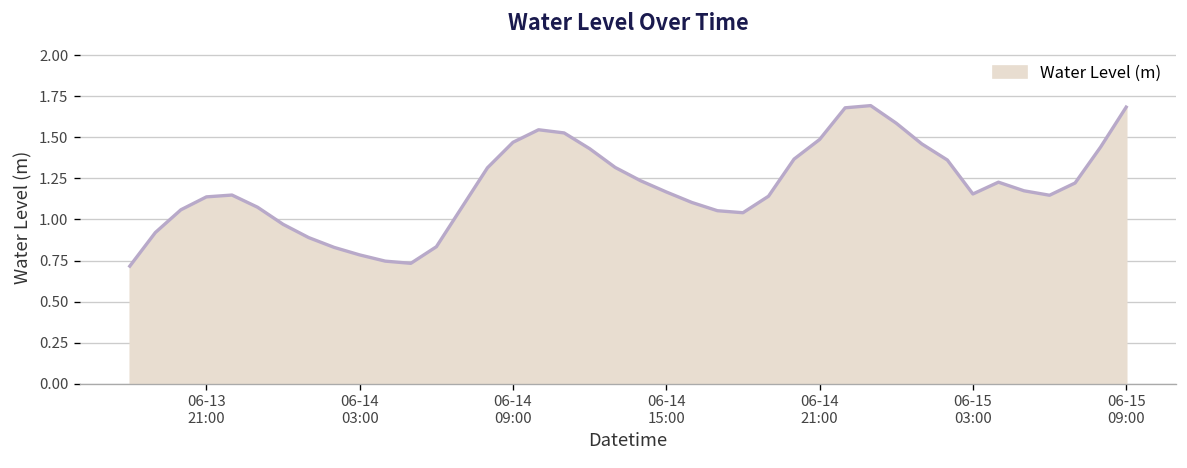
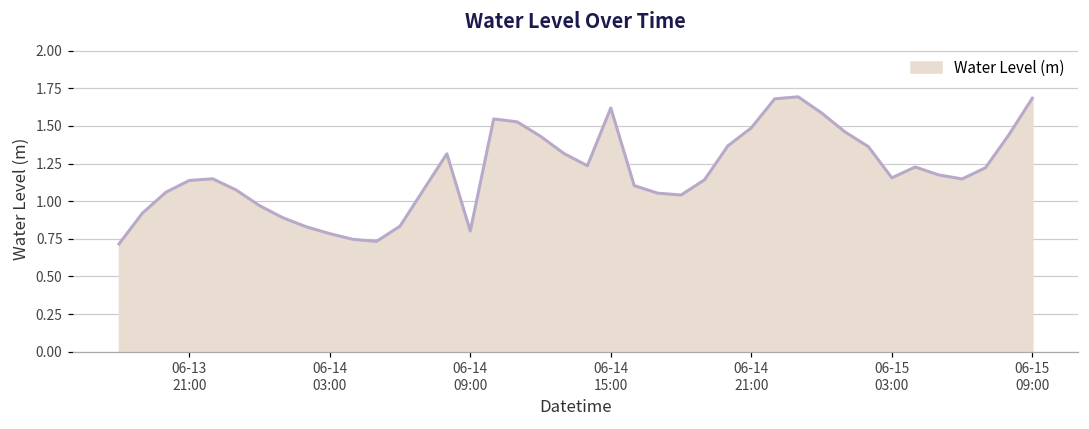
  {
    "06-13 21:00": 1.14,
    "06-14 03:00": 0.78,
-   "06-14 09:00": 1.47,
-   "06-14 15:00": 1.17,
+   "06-14 09:00": 0.80,
+   "06-14 15:00": 1.62,
    "06-14 21:00": 1.49,
    "06-15 03:00": 1.16,
    "06-15 09:00": 1.68
  }
